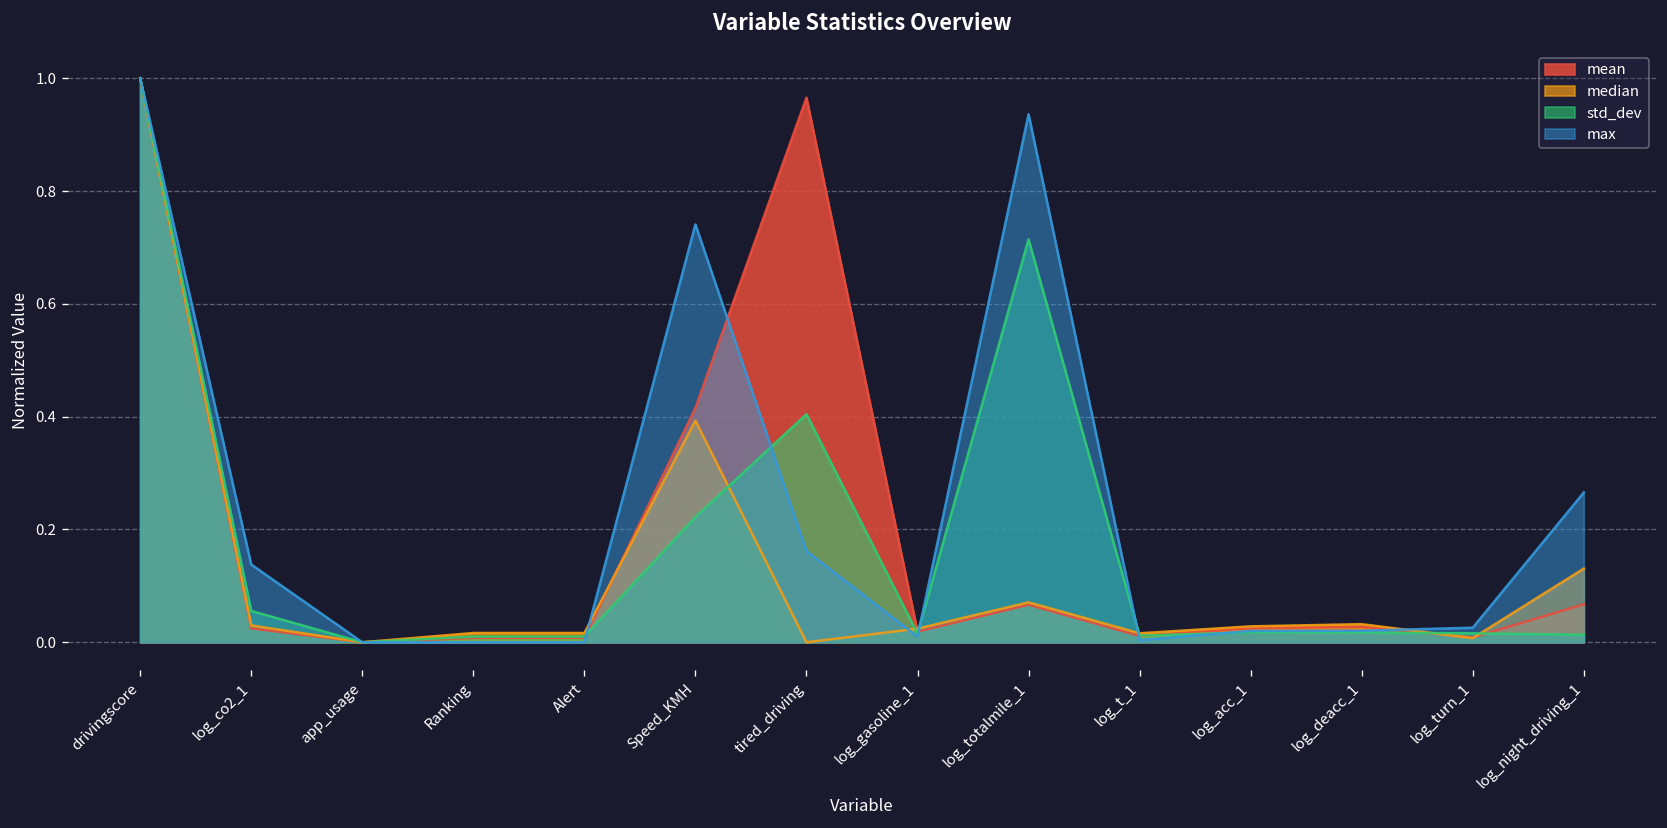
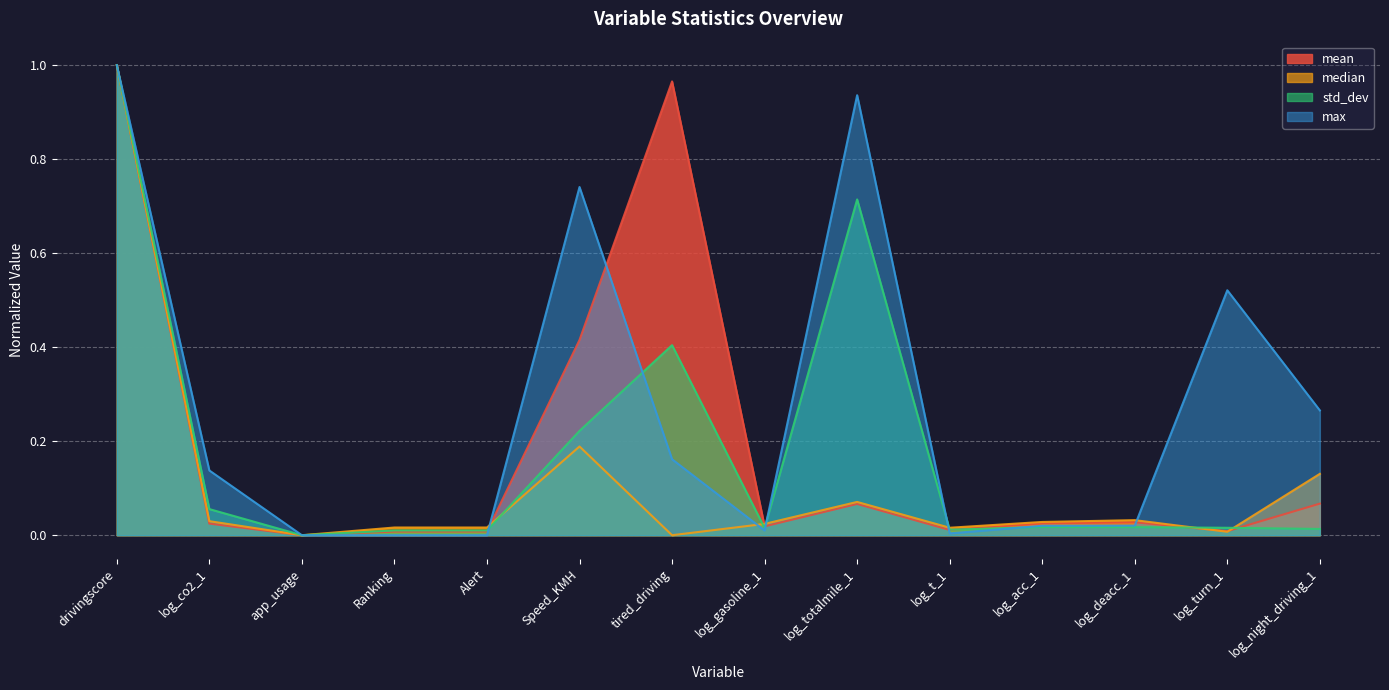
  {
    "mean": {
      "Speed_KMH": 0.42,
      "tired_driving": 0.97,
      "log_night_driving_1": 0.07
    },
    "median": {
      "Ranking": 0.02,
      "Alert": 0.02,
-     "Speed_KMH": 0.39,
+     "Speed_KMH": 0.19,
      "tired_driving": 0.00,
      "log_night_driving_1": 0.13
    },
    "std_dev": {
      "log_co2_1": 0.06,
      "Speed_KMH": 0.22,
      "tired_driving": 0.40,
      "log_totalmile_1": 0.71,
      "log_turn_1": 0.02,
      "log_night_driving_1": 0.01
    },
    "max": {
      "log_co2_1": 0.14,
      "Ranking": 0.00,
      "Alert": 0.00,
      "Speed_KMH": 0.74,
      "tired_driving": 0.16,
      "log_totalmile_1": 0.94,
      "log_t_1": 0.00,
-     "log_turn_1": 0.03,
+     "log_turn_1": 0.52,
      "log_night_driving_1": 0.27
    }
  }
